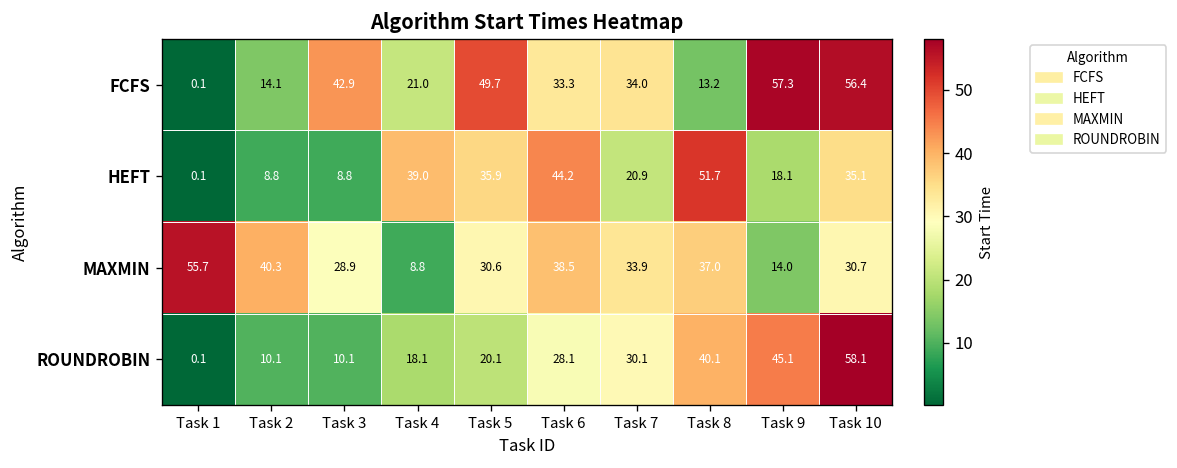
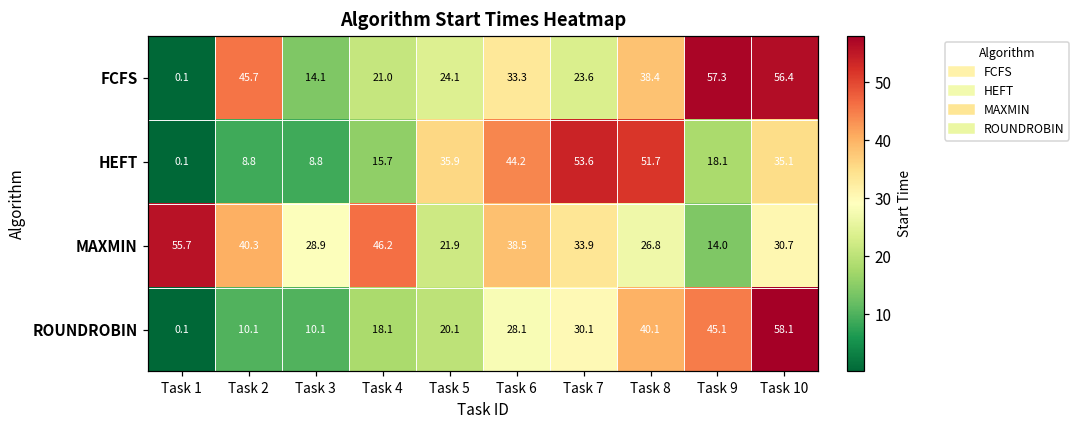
  {
    "FCFS": {
      "Task 1": 0.1,
-     "Task 2": 14.1,
-     "Task 3": 42.9,
+     "Task 2": 45.7,
+     "Task 3": 14.1,
      "Task 4": 21.0,
-     "Task 5": 49.7,
+     "Task 5": 24.1,
      "Task 6": 33.3,
-     "Task 7": 34.0,
-     "Task 8": 13.2,
+     "Task 7": 23.6,
+     "Task 8": 38.4,
      "Task 9": 57.3,
      "Task 10": 56.4
    },
    "HEFT": {
      "Task 1": 0.1,
      "Task 2": 8.8,
      "Task 3": 8.8,
-     "Task 4": 39.0,
+     "Task 4": 15.7,
      "Task 5": 35.9,
      "Task 6": 44.2,
-     "Task 7": 20.9,
+     "Task 7": 53.6,
      "Task 8": 51.7,
      "Task 9": 18.1,
      "Task 10": 35.1
    },
    "MAXMIN": {
      "Task 1": 55.7,
      "Task 2": 40.3,
      "Task 3": 28.9,
-     "Task 4": 8.8,
-     "Task 5": 30.6,
+     "Task 4": 46.2,
+     "Task 5": 21.9,
      "Task 6": 38.5,
      "Task 7": 33.9,
-     "Task 8": 37.0,
+     "Task 8": 26.8,
      "Task 9": 14.0,
      "Task 10": 30.7
    },
    "ROUNDROBIN": {
      "Task 1": 0.1,
      "Task 2": 10.1,
      "Task 3": 10.1,
      "Task 4": 18.1,
      "Task 5": 20.1,
      "Task 6": 28.1,
      "Task 7": 30.1,
      "Task 8": 40.1,
      "Task 9": 45.1,
      "Task 10": 58.1
    }
  }
